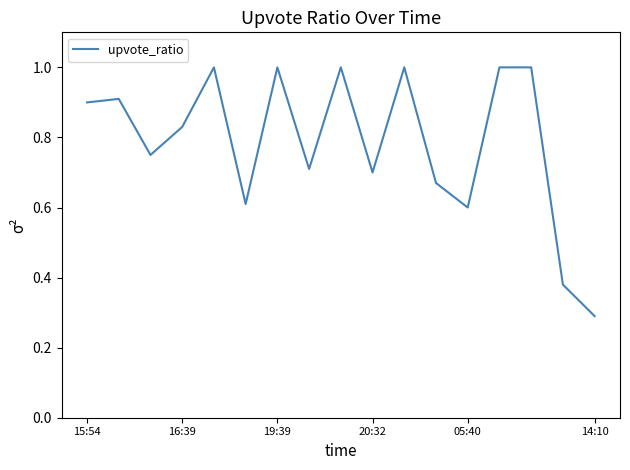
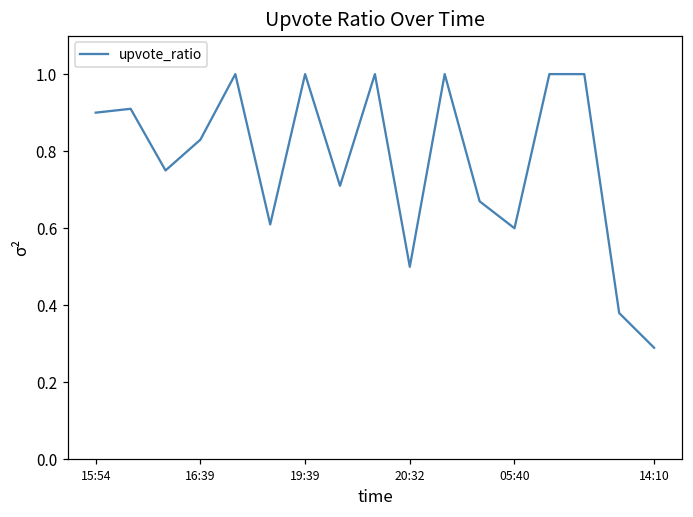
  {
    "15:54": 0.9,
    "16:39": 0.83,
    "19:39": 1.0,
-   "20:32": 0.7,
+   "20:32": 0.5,
    "05:40": 0.6,
    "14:10": 0.29
  }
